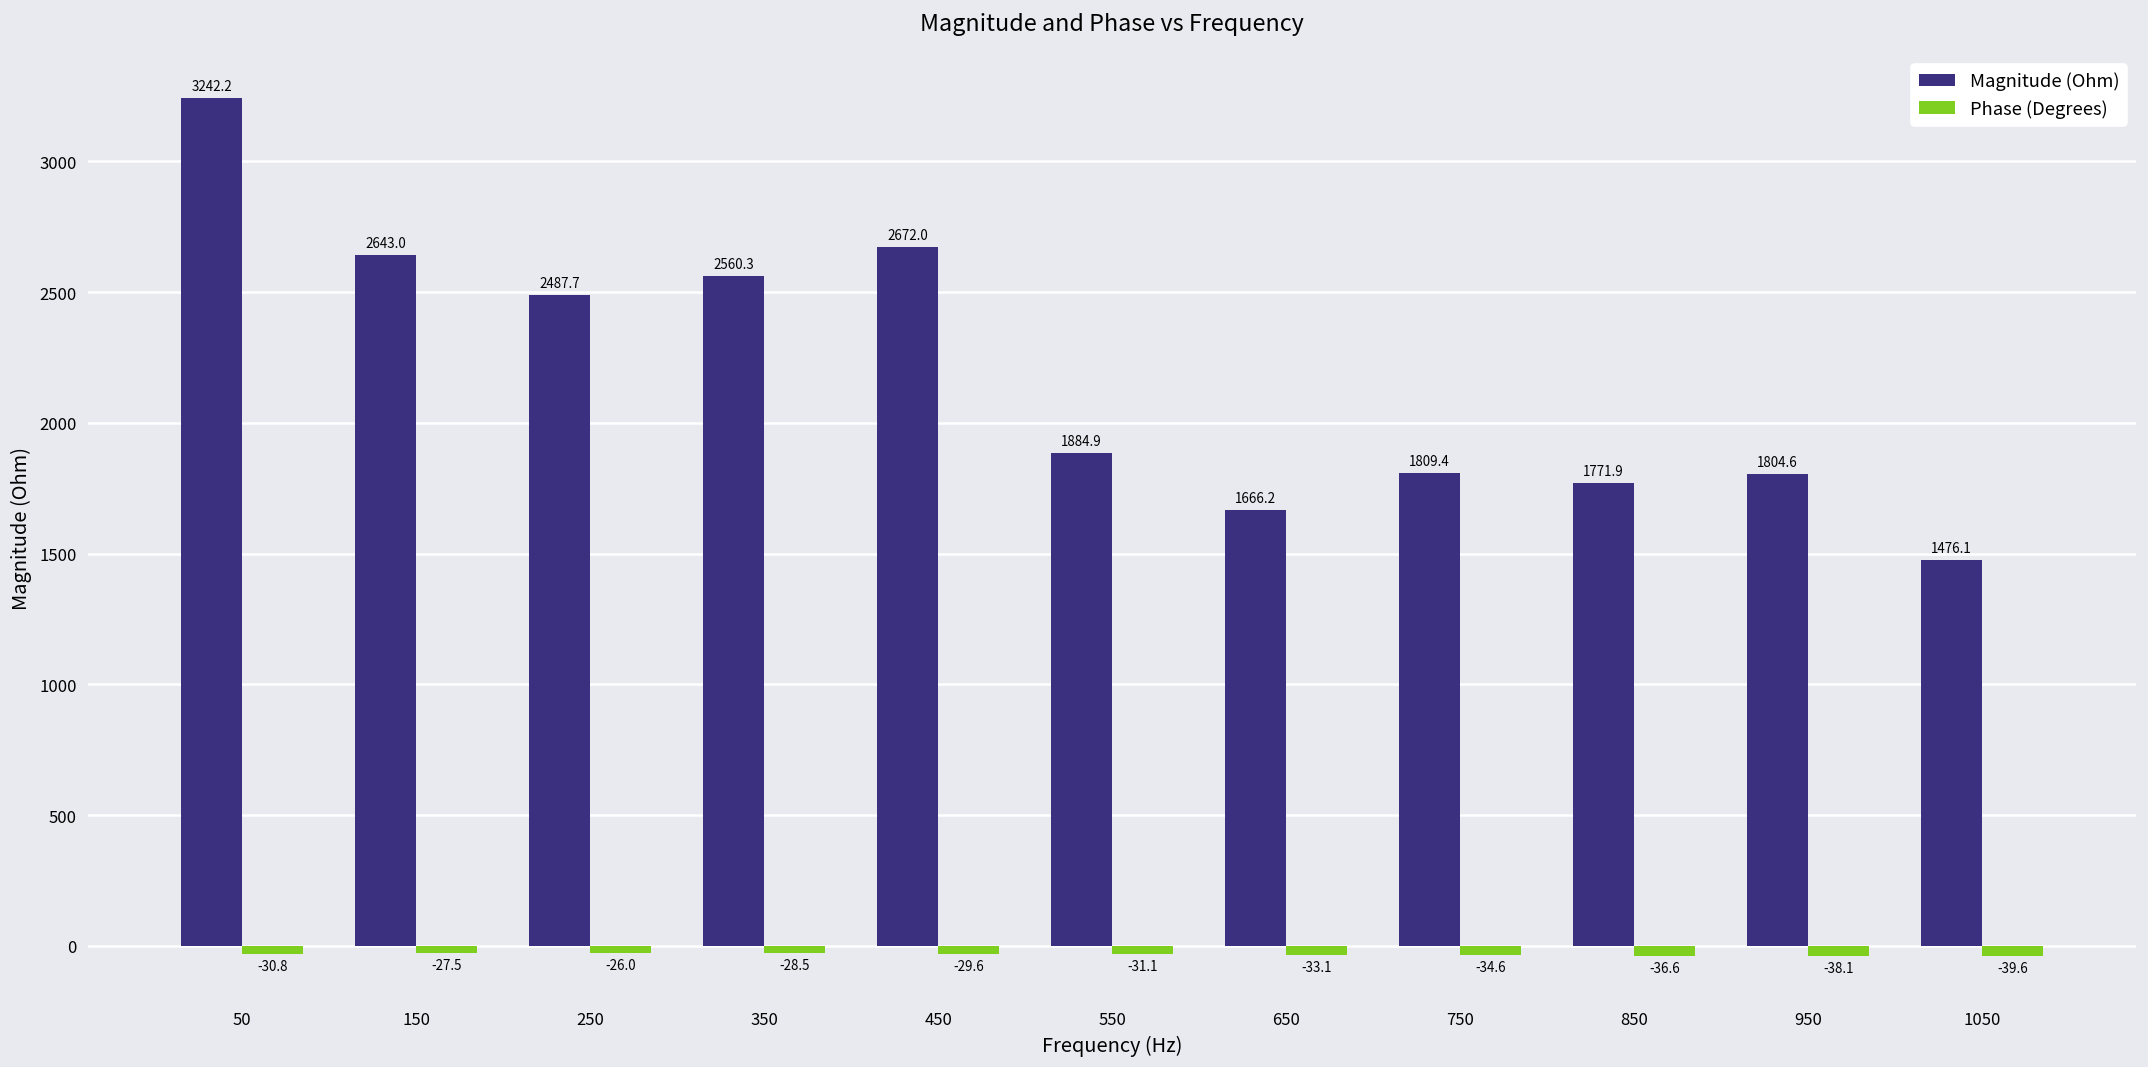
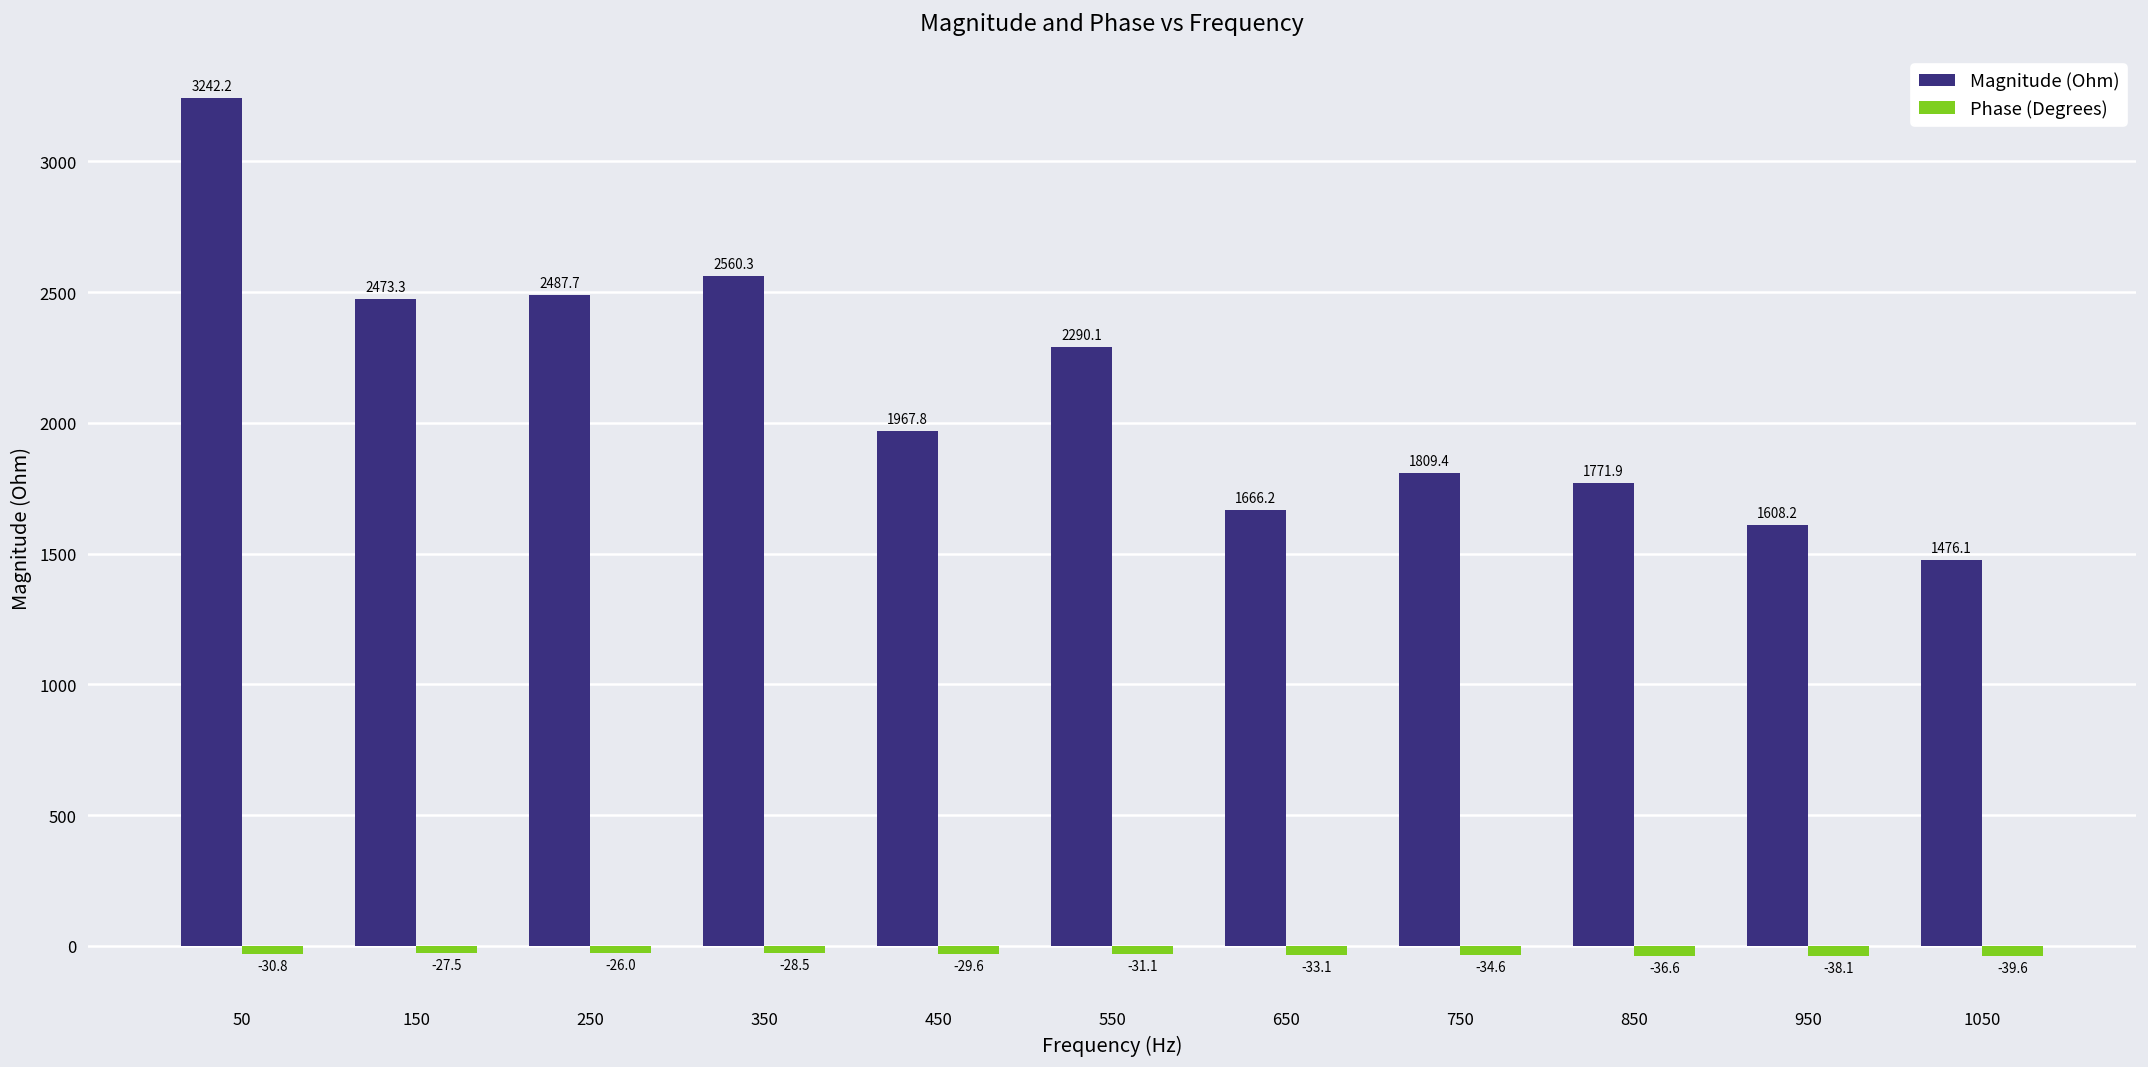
  {
    "Magnitude (Ohm)": {
      "50": 3242.2,
-     "150": 2643.0,
+     "150": 2473.3,
      "250": 2487.7,
      "350": 2560.3,
-     "450": 2672.0,
-     "550": 1884.9,
+     "450": 1967.8,
+     "550": 2290.1,
      "650": 1666.2,
      "750": 1809.4,
      "850": 1771.9,
-     "950": 1804.6,
+     "950": 1608.2,
      "1050": 1476.1
    },
    "Phase (Degrees)": {
      "50": -30.8,
      "150": -27.5,
      "250": -26.0,
      "350": -28.5,
      "450": -29.6,
      "550": -31.1,
      "650": -33.1,
      "750": -34.6,
      "850": -36.6,
      "950": -38.1,
      "1050": -39.6
    }
  }
